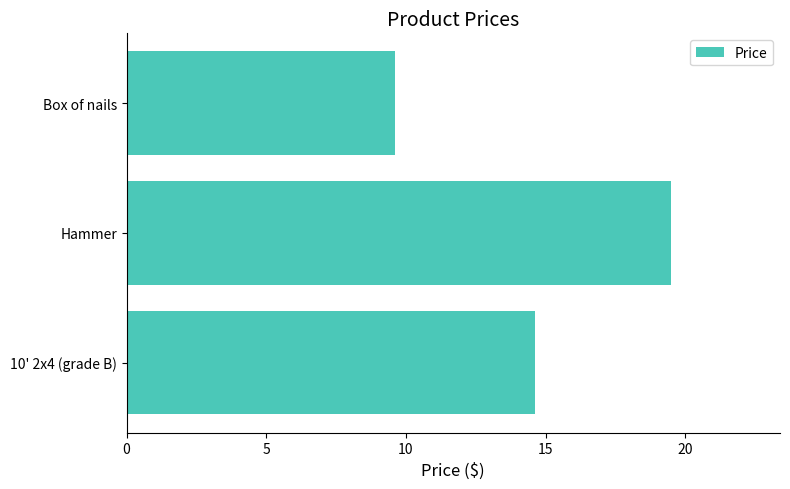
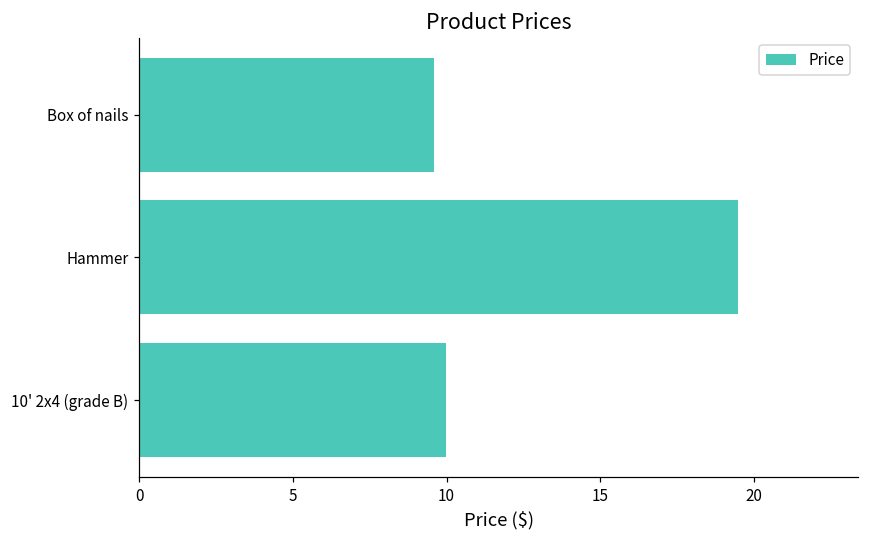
  {
    "Box of nails": 9.6,
    "Hammer": 19.5,
-   "10' 2x4 (grade B)": 14.6
+   "10' 2x4 (grade B)": 10.0
  }
